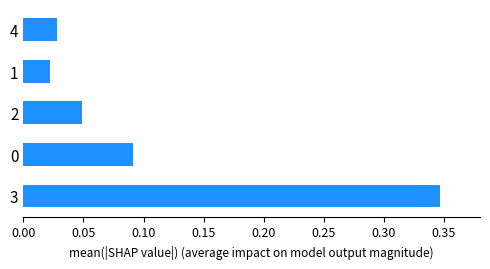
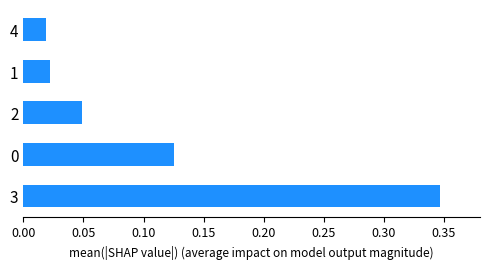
  {
-   "4": 0.028,
+   "4": 0.019,
    "1": 0.022,
    "2": 0.049,
-   "0": 0.091,
+   "0": 0.125,
    "3": 0.347
  }
